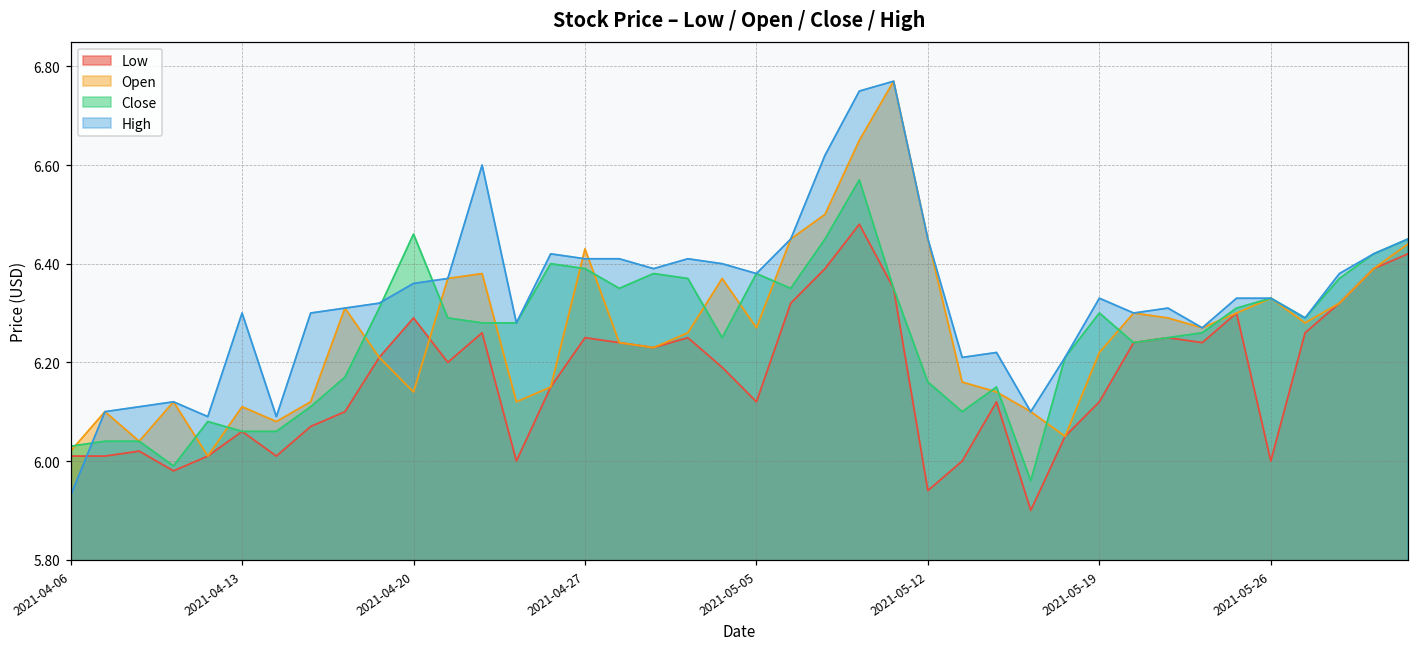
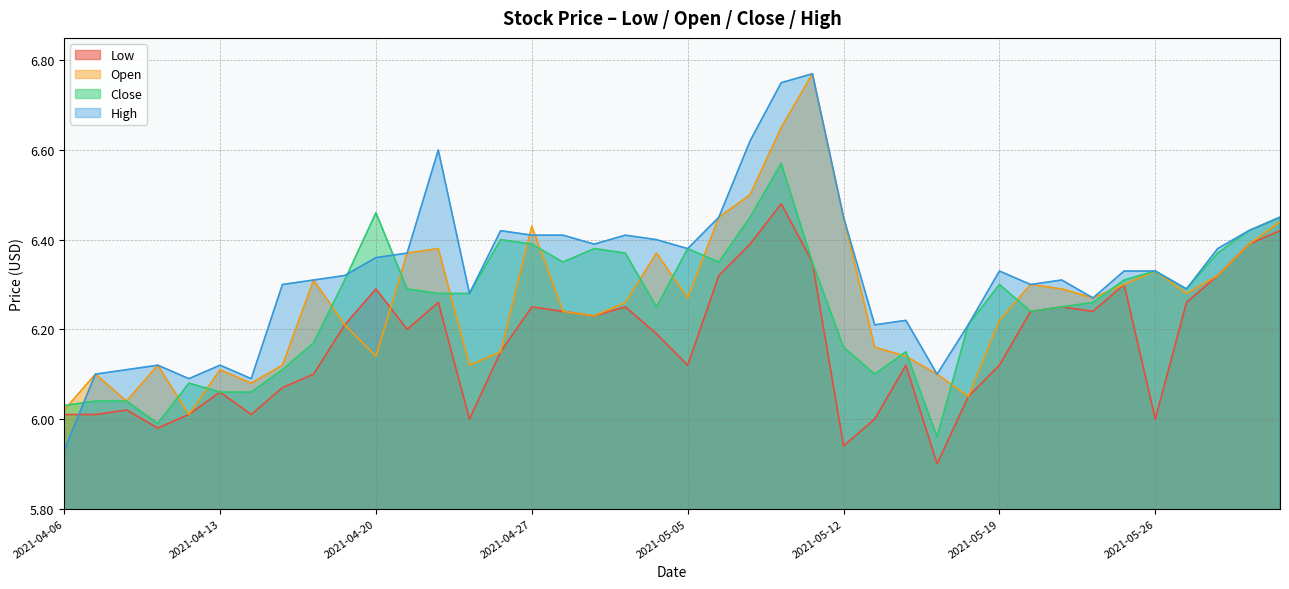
  {
    "Low": {
      "2021-04-06": 6.01,
      "2021-04-20": 6.29,
      "2021-04-27": 6.25,
      "2021-05-05": 6.12,
      "2021-05-12": 5.94,
      "2021-05-19": 6.12,
      "2021-05-26": 6.00
    },
    "Open": {
      "2021-04-06": 6.02,
      "2021-04-13": 6.11,
      "2021-04-20": 6.14,
      "2021-04-27": 6.43,
      "2021-05-05": 6.27,
      "2021-05-19": 6.22
    },
    "Close": {
      "2021-04-06": 6.03,
      "2021-04-20": 6.46,
      "2021-04-27": 6.39,
      "2021-05-12": 6.16,
      "2021-05-19": 6.30
    },
    "High": {
      "2021-04-06": 5.93,
-     "2021-04-13": 6.30,
+     "2021-04-13": 6.12,
      "2021-04-20": 6.36,
      "2021-04-27": 6.41,
      "2021-05-19": 6.33
    }
  }
